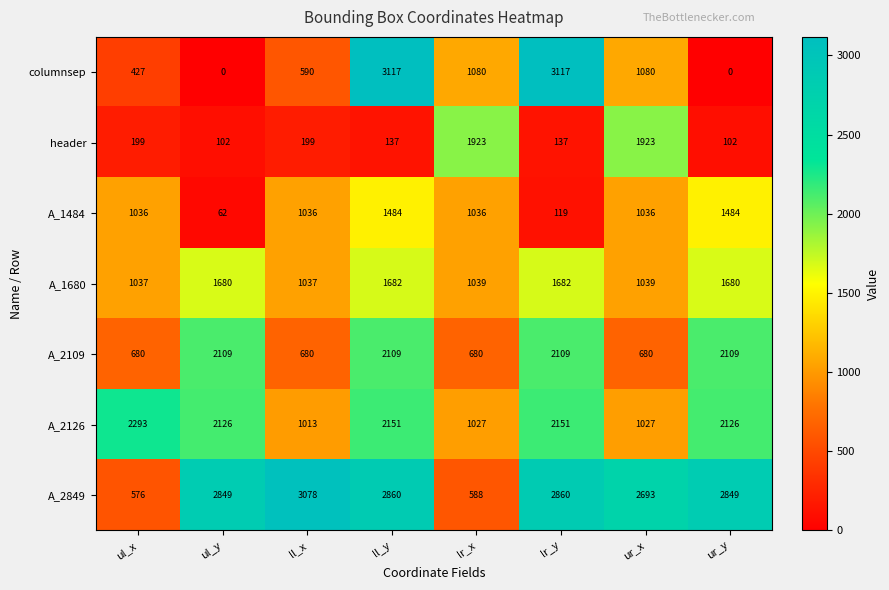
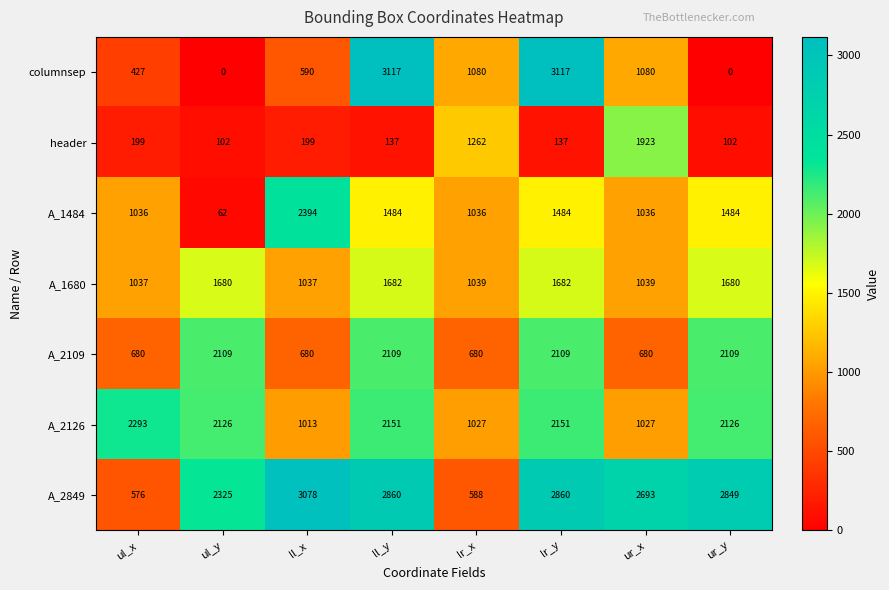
  {
    "columnsep": {
      "ul_x": 427,
      "ul_y": 0,
      "ll_x": 590,
      "ll_y": 3117,
      "lr_x": 1080,
      "lr_y": 3117,
      "ur_x": 1080,
      "ur_y": 0
    },
    "header": {
      "ul_x": 199,
      "ul_y": 102,
      "ll_x": 199,
      "ll_y": 137,
-     "lr_x": 1923,
+     "lr_x": 1262,
      "lr_y": 137,
      "ur_x": 1923,
      "ur_y": 102
    },
    "A_1484": {
      "ul_x": 1036,
      "ul_y": 62,
-     "ll_x": 1036,
+     "ll_x": 2394,
      "ll_y": 1484,
      "lr_x": 1036,
-     "lr_y": 119,
+     "lr_y": 1484,
      "ur_x": 1036,
      "ur_y": 1484
    },
    "A_1680": {
      "ul_x": 1037,
      "ul_y": 1680,
      "ll_x": 1037,
      "ll_y": 1682,
      "lr_x": 1039,
      "lr_y": 1682,
      "ur_x": 1039,
      "ur_y": 1680
    },
    "A_2109": {
      "ul_x": 680,
      "ul_y": 2109,
      "ll_x": 680,
      "ll_y": 2109,
      "lr_x": 680,
      "lr_y": 2109,
      "ur_x": 680,
      "ur_y": 2109
    },
    "A_2126": {
      "ul_x": 2293,
      "ul_y": 2126,
      "ll_x": 1013,
      "ll_y": 2151,
      "lr_x": 1027,
      "lr_y": 2151,
      "ur_x": 1027,
      "ur_y": 2126
    },
    "A_2849": {
      "ul_x": 576,
-     "ul_y": 2849,
+     "ul_y": 2325,
      "ll_x": 3078,
      "ll_y": 2860,
      "lr_x": 588,
      "lr_y": 2860,
      "ur_x": 2693,
      "ur_y": 2849
    }
  }
